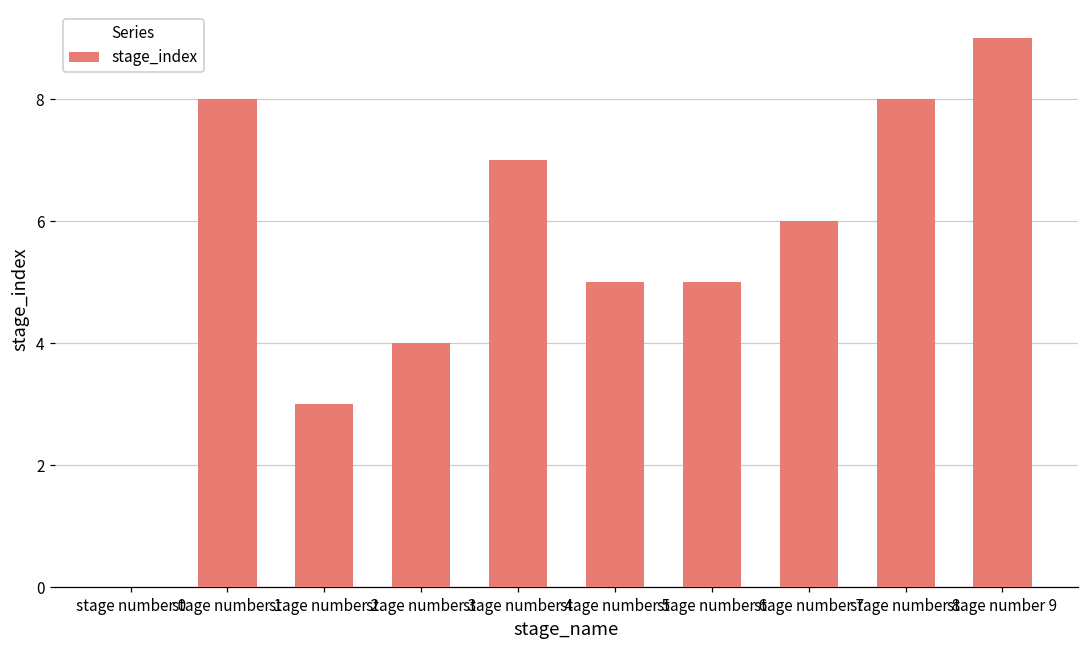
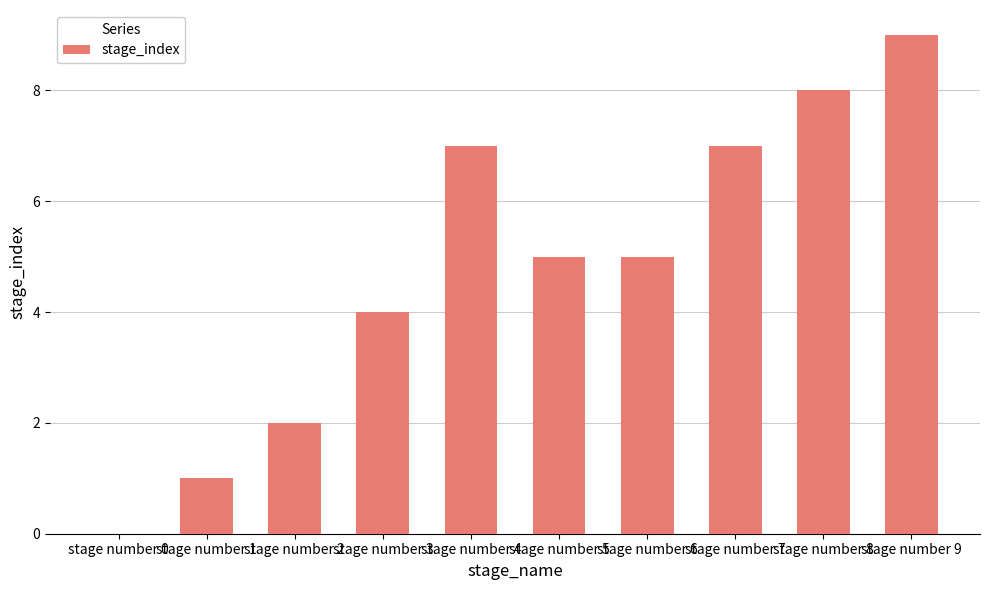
  {
    "stage number 0": 0,
-   "stage number 1": 8,
-   "stage number 2": 3,
+   "stage number 1": 1,
+   "stage number 2": 2,
    "stage number 3": 4,
    "stage number 4": 7,
    "stage number 5": 5,
    "stage number 6": 5,
-   "stage number 7": 6,
+   "stage number 7": 7,
    "stage number 8": 8,
    "stage number 9": 9
  }
